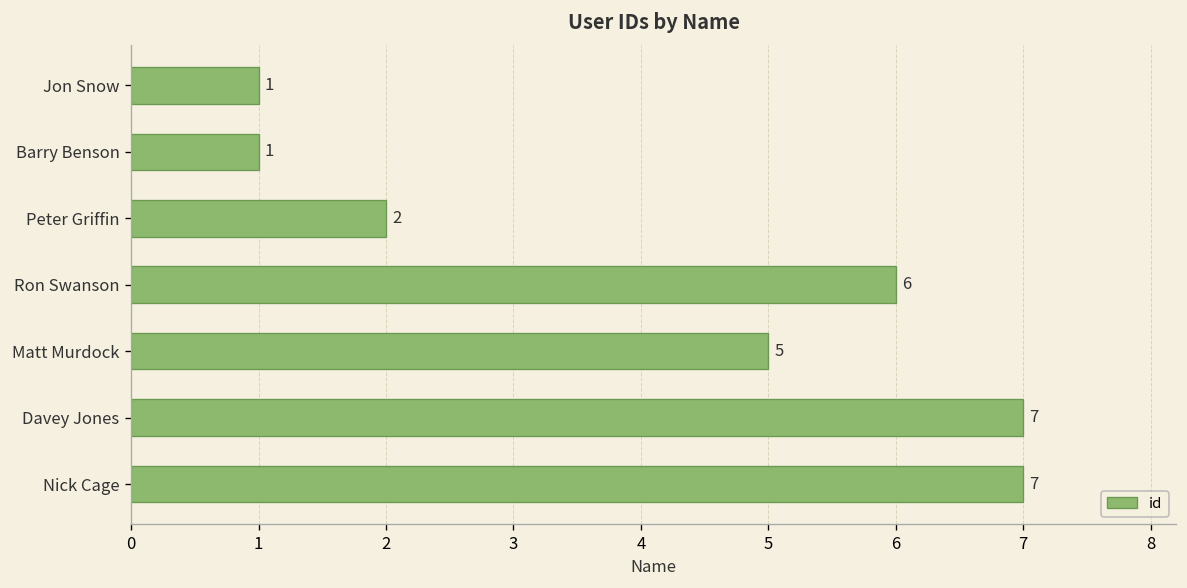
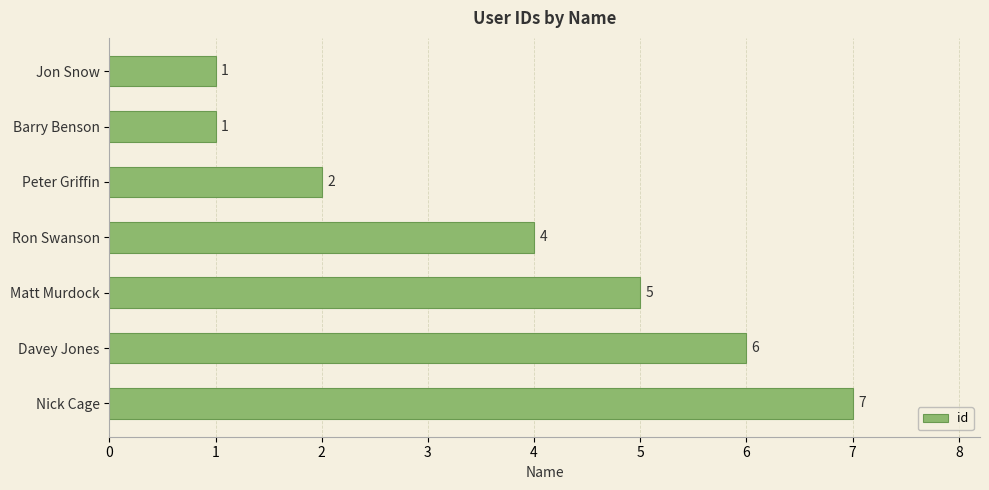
  {
    "Jon Snow": 1,
    "Barry Benson": 1,
    "Peter Griffin": 2,
-   "Ron Swanson": 6,
+   "Ron Swanson": 4,
    "Matt Murdock": 5,
-   "Davey Jones": 7,
+   "Davey Jones": 6,
    "Nick Cage": 7
  }
